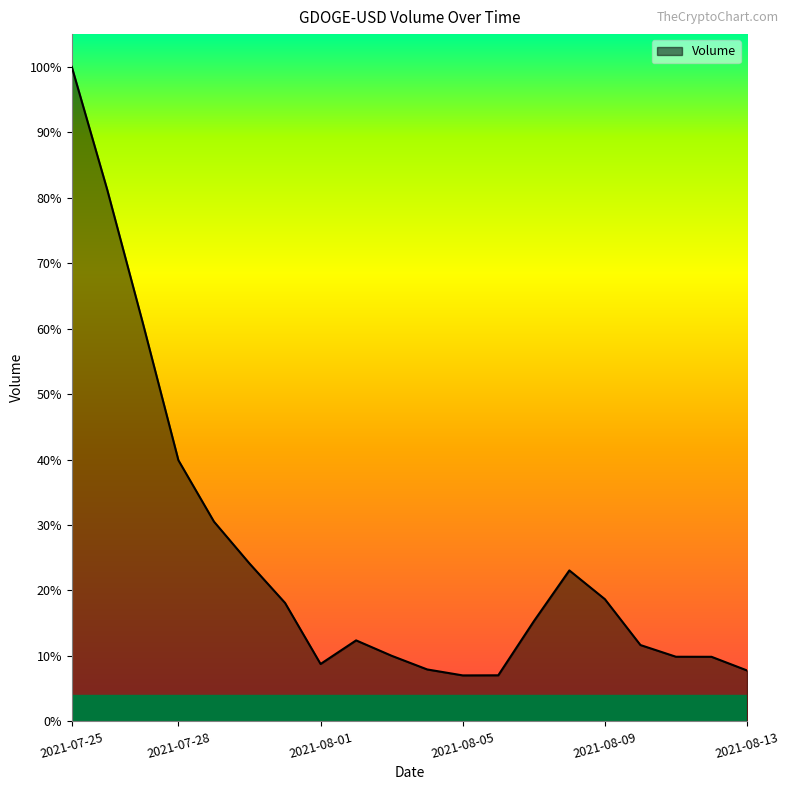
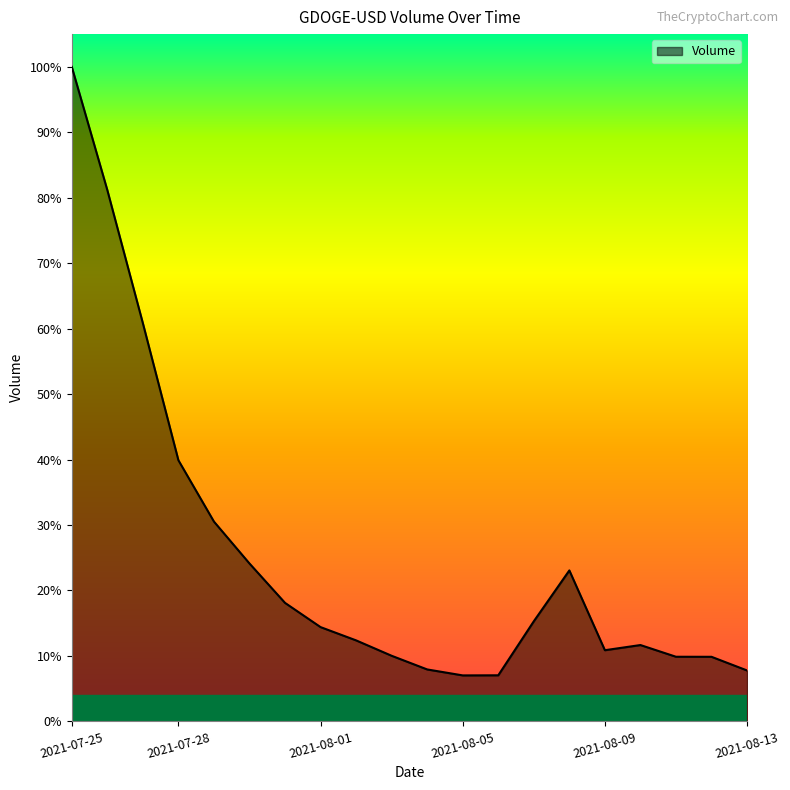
  {
    "2021-07-25": "100%",
    "2021-07-28": "40%",
-   "2021-08-01": "9%",
+   "2021-08-01": "14%",
    "2021-08-05": "7%",
-   "2021-08-09": "19%",
+   "2021-08-09": "11%",
    "2021-08-13": "8%"
  }
